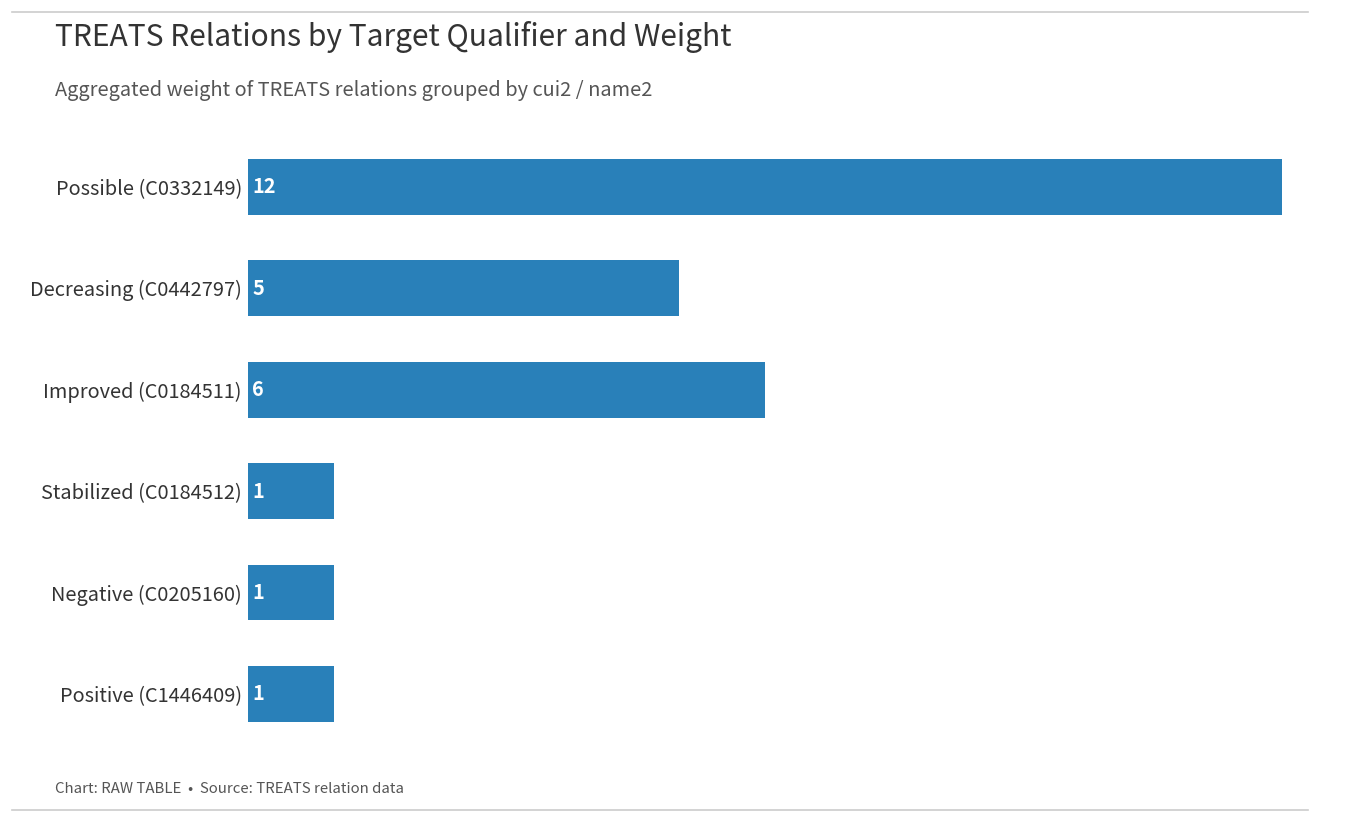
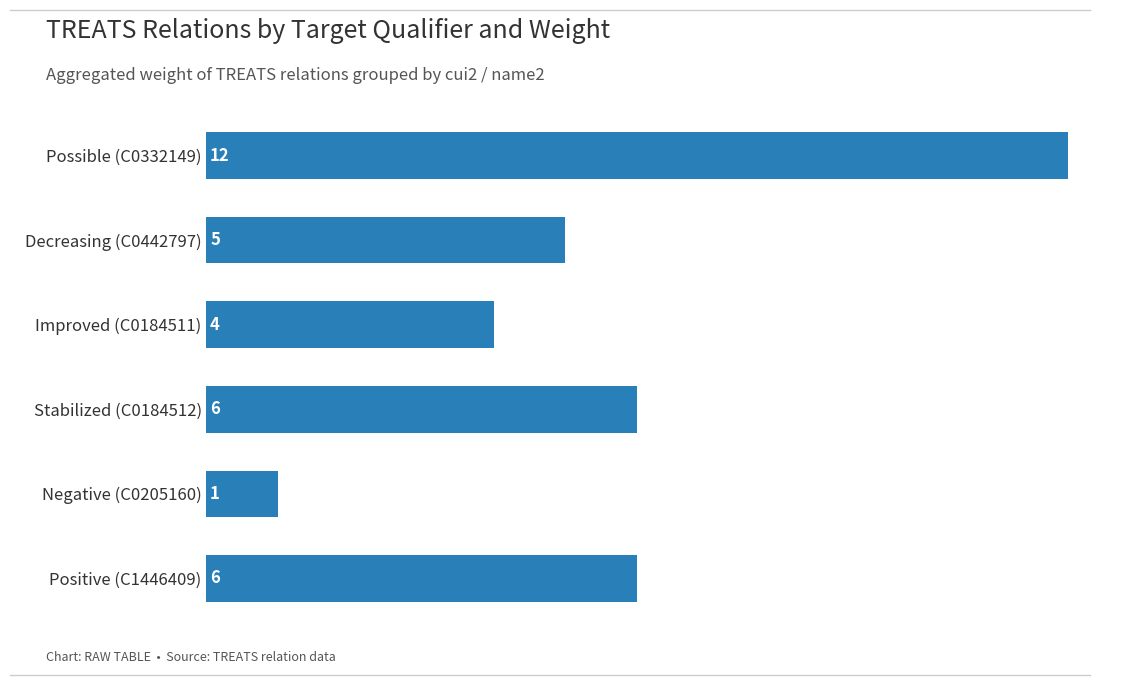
  {
    "Possible (C0332149)": 12,
    "Decreasing (C0442797)": 5,
-   "Improved (C0184511)": 6,
-   "Stabilized (C0184512)": 1,
+   "Improved (C0184511)": 4,
+   "Stabilized (C0184512)": 6,
    "Negative (C0205160)": 1,
-   "Positive (C1446409)": 1
+   "Positive (C1446409)": 6
  }
